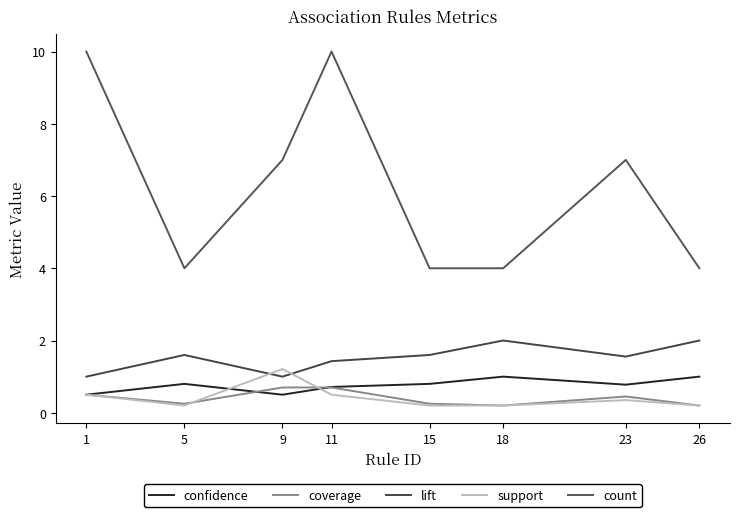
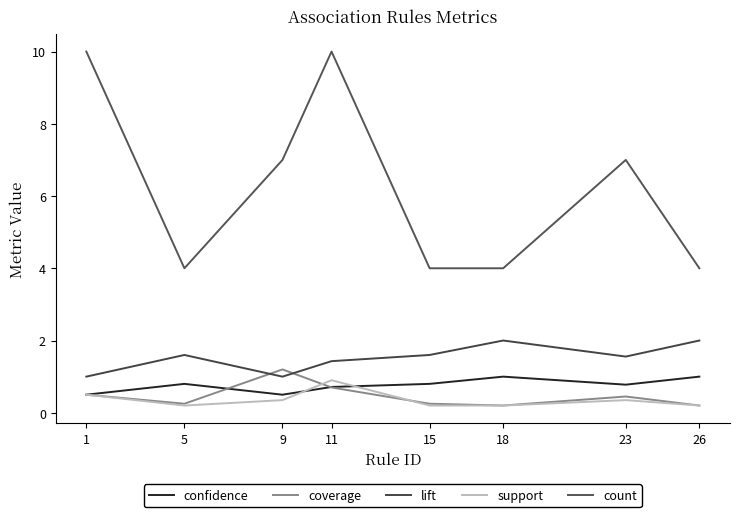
  {
    "coverage": {
-     "9": 0.7,
+     "9": 1.2,
      "23": 0.5
    },
    "support": {
-     "9": 1.2,
-     "11": 0.5,
+     "9": 0.4,
+     "11": 0.9,
      "23": 0.4
    }
  }
